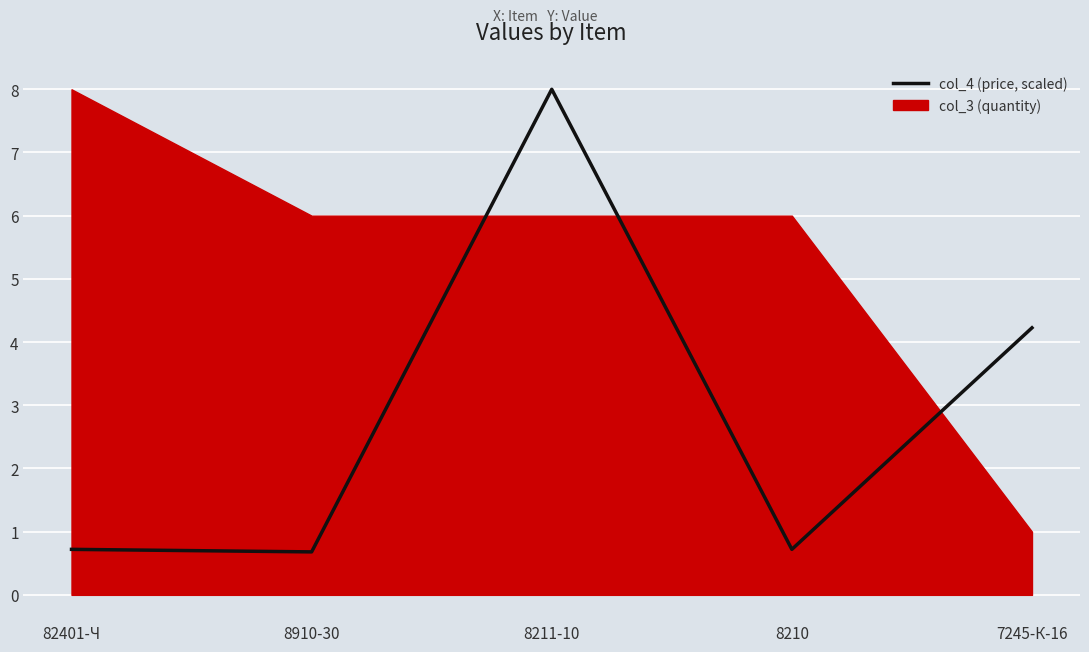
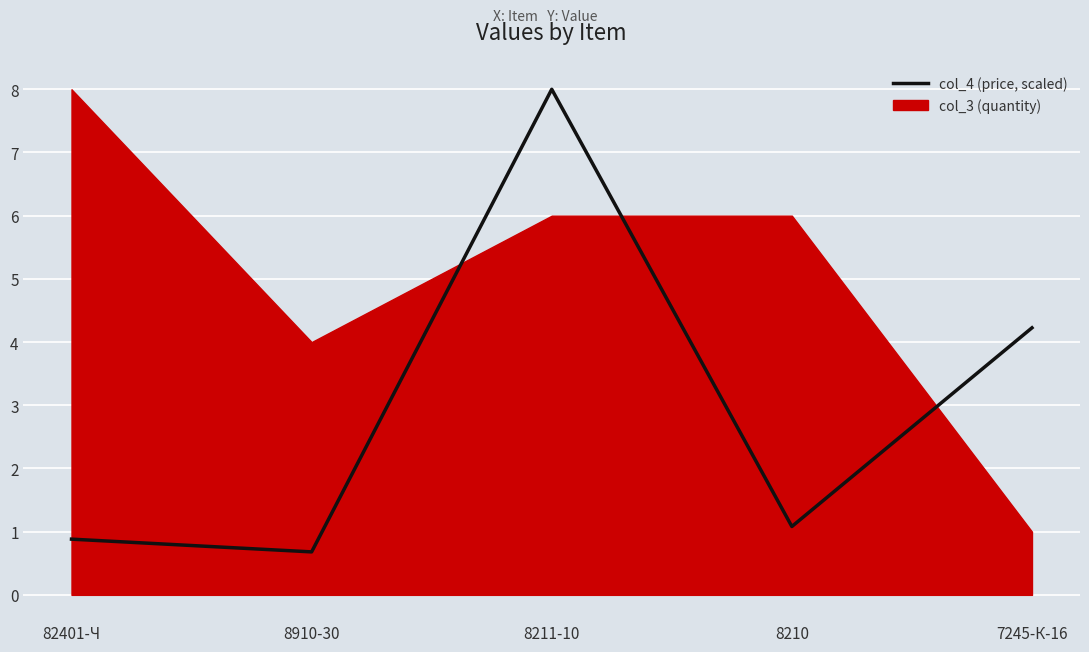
  {
    "col_4 (price, scaled)": {
-     "82401-Ч": 0.7,
+     "82401-Ч": 0.9,
      "8910-30": 0.7,
      "8211-10": 8.0,
-     "8210": 0.7,
+     "8210": 1.1,
      "7245-К-16": 4.2
    },
    "col_3 (quantity)": {
      "82401-Ч": 8,
-     "8910-30": 6,
+     "8910-30": 4,
      "8211-10": 6,
      "8210": 6,
      "7245-К-16": 1
    }
  }
